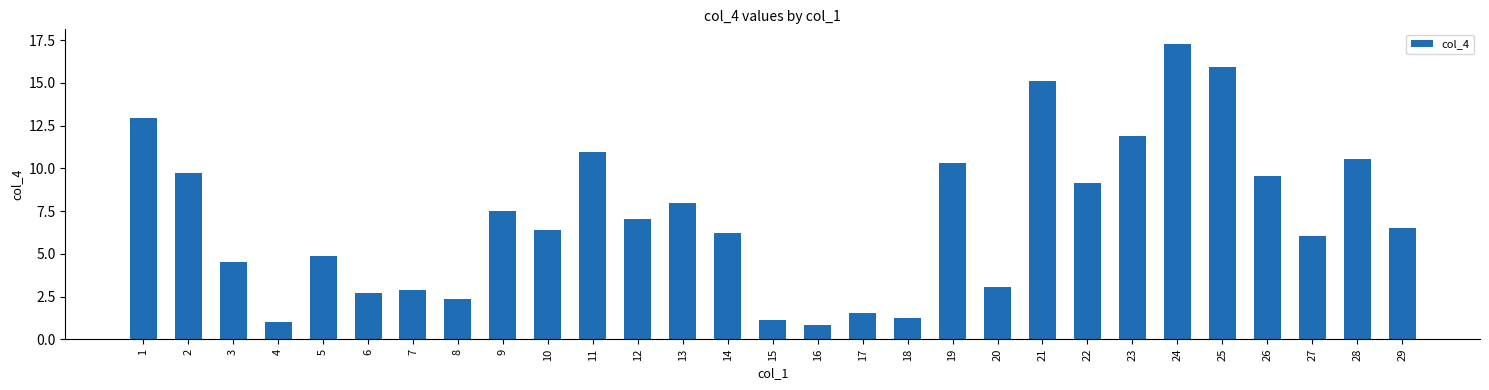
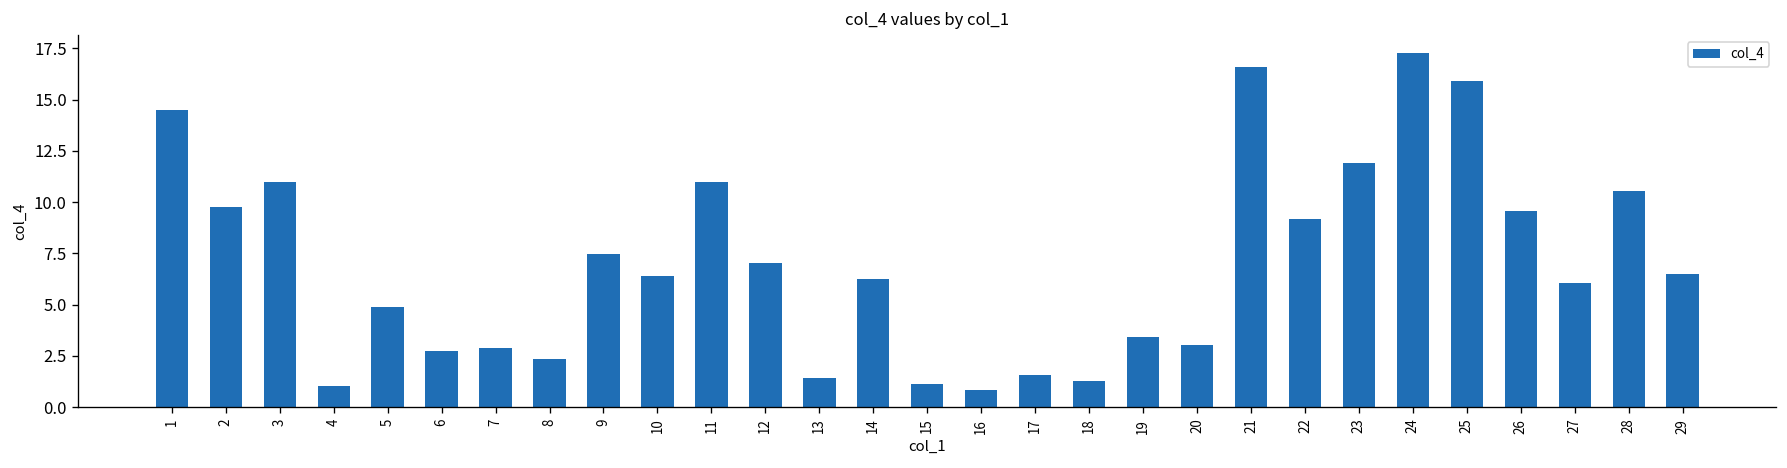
  {
-   "1": 13.0,
+   "1": 14.5,
    "2": 9.7,
-   "3": 4.5,
+   "3": 11.0,
    "4": 1.0,
    "5": 4.9,
    "6": 2.7,
    "7": 2.9,
    "8": 2.4,
    "9": 7.5,
    "10": 6.4,
    "11": 11.0,
    "12": 7.0,
-   "13": 8.0,
+   "13": 1.4,
    "14": 6.2,
    "15": 1.1,
    "16": 0.9,
    "17": 1.5,
    "18": 1.3,
-   "19": 10.3,
+   "19": 3.4,
    "20": 3.0,
-   "21": 15.1,
+   "21": 16.6,
    "22": 9.2,
    "23": 11.9,
    "24": 17.3,
    "25": 15.9,
    "26": 9.6,
    "27": 6.0,
    "28": 10.5,
    "29": 6.5
  }
